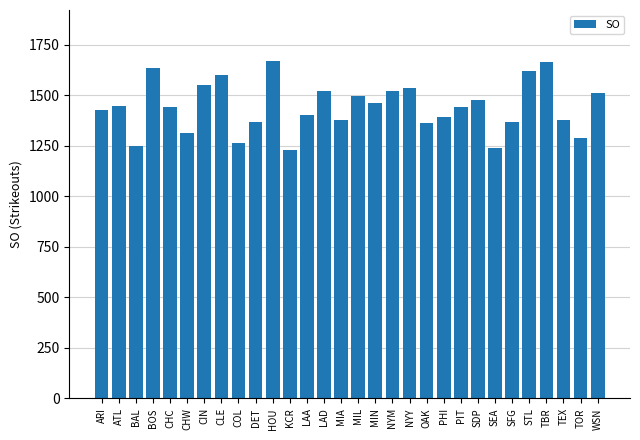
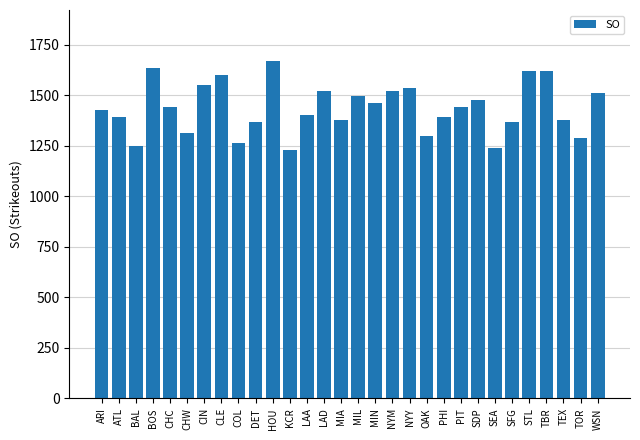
  {
    "ARI": 1430,
-   "ATL": 1450,
+   "ATL": 1390,
    "BAL": 1250,
    "BOS": 1630,
    "CHC": 1440,
    "CHW": 1310,
    "CIN": 1550,
    "CLE": 1600,
    "COL": 1260,
    "DET": 1370,
    "HOU": 1670,
    "KCR": 1230,
    "LAA": 1400,
    "LAD": 1520,
    "MIA": 1380,
    "MIL": 1500,
    "MIN": 1460,
    "NYM": 1520,
    "NYY": 1530,
-   "OAK": 1360,
+   "OAK": 1300,
    "PHI": 1390,
    "PIT": 1440,
    "SDP": 1480,
    "SEA": 1240,
    "SFG": 1370,
    "STL": 1620,
-   "TBR": 1660,
+   "TBR": 1620,
    "TEX": 1380,
    "TOR": 1290,
    "WSN": 1510
  }
